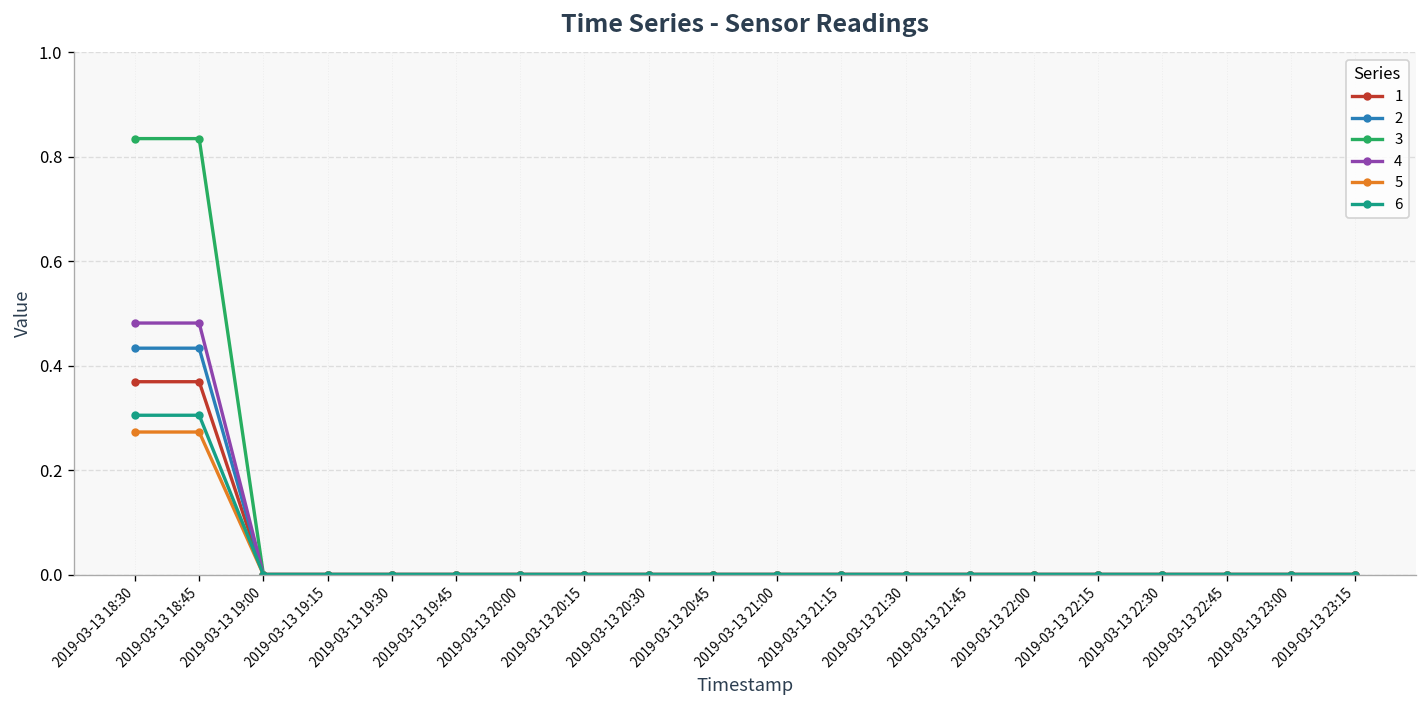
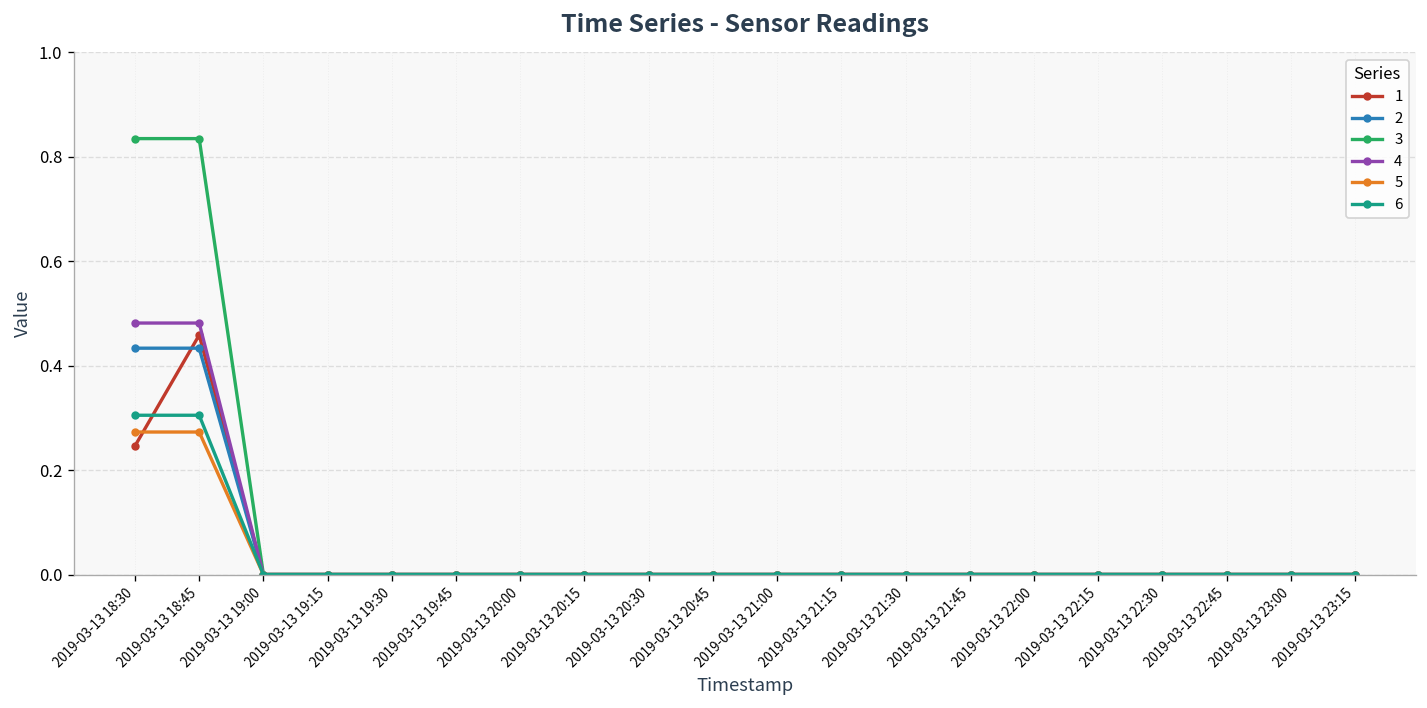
  {
    "1": {
-     "2019-03-13 18:30": 0.37,
-     "2019-03-13 18:45": 0.37
+     "2019-03-13 18:30": 0.25,
+     "2019-03-13 18:45": 0.46
    },
    "2": {
      "2019-03-13 18:30": 0.43,
      "2019-03-13 18:45": 0.43
    },
    "4": {
      "2019-03-13 18:30": 0.48,
      "2019-03-13 18:45": 0.48
    },
    "5": {
      "2019-03-13 18:30": 0.27,
      "2019-03-13 18:45": 0.27
    }
  }
